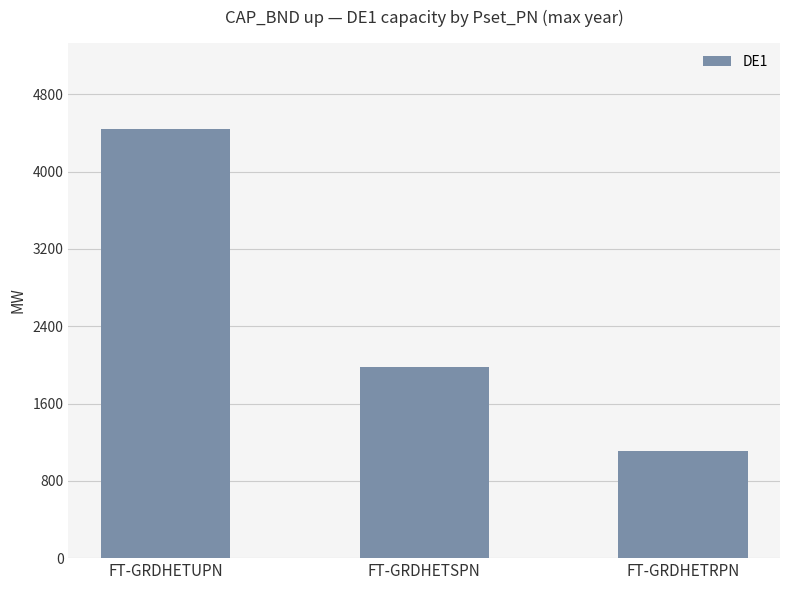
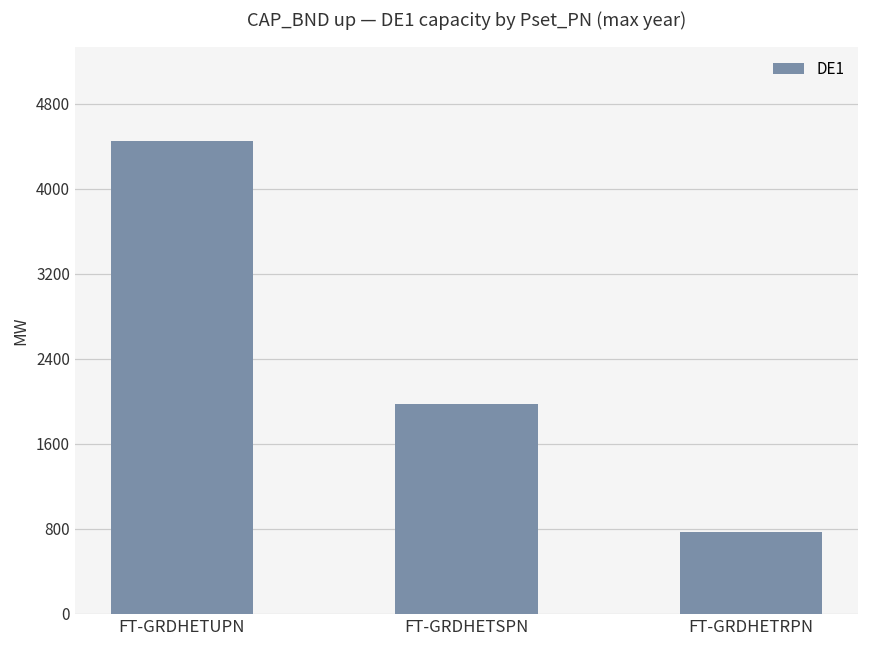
  {
    "FT-GRDHETUPN": 4400,
    "FT-GRDHETSPN": 2000,
-   "FT-GRDHETRPN": 1100
+   "FT-GRDHETRPN": 800
  }
